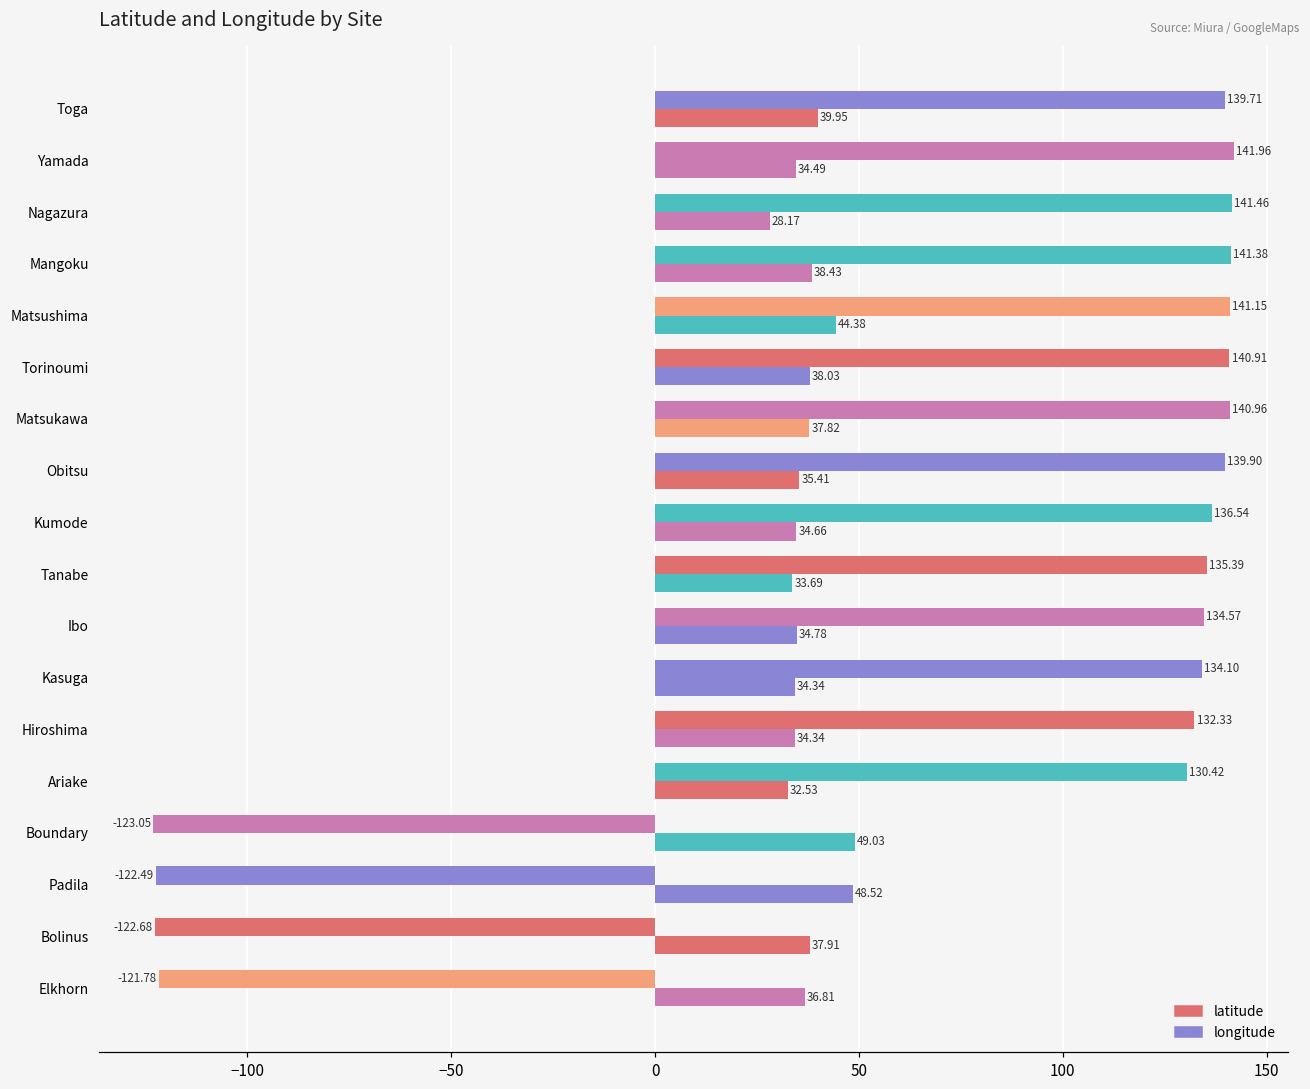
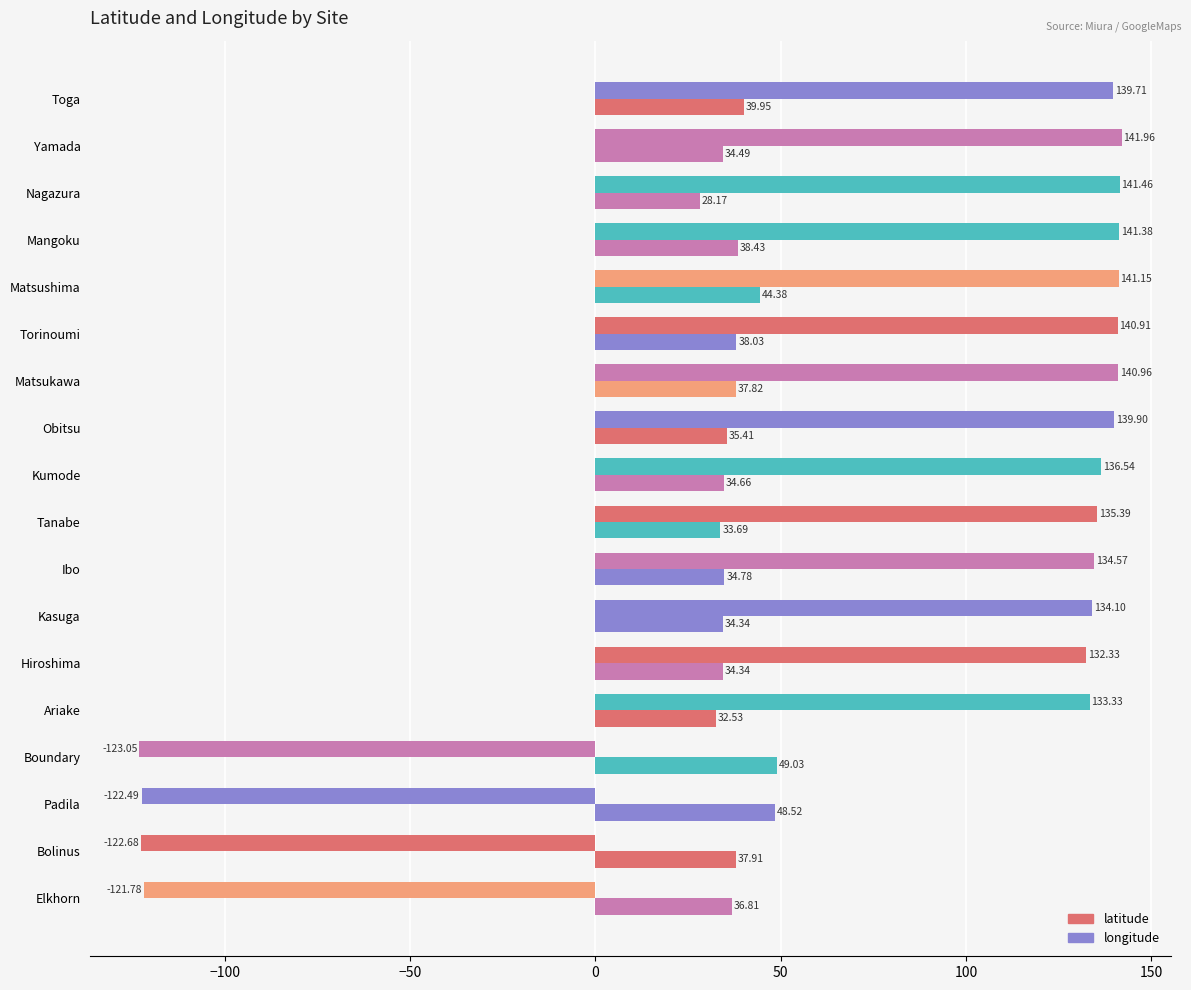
  {
    "latitude": {
      "Toga": 39.95,
      "Yamada": 34.49,
      "Nagazura": 28.17,
      "Mangoku": 38.43,
      "Matsushima": 44.38,
      "Torinoumi": 38.03,
      "Matsukawa": 37.82,
      "Obitsu": 35.41,
      "Kumode": 34.66,
      "Tanabe": 33.69,
      "Ibo": 34.78,
      "Kasuga": 34.34,
      "Hiroshima": 34.34,
      "Ariake": 32.53,
      "Boundary": 49.03,
      "Padila": 48.52,
      "Bolinus": 37.91,
      "Elkhorn": 36.81
    },
    "longitude": {
      "Toga": 139.71,
      "Yamada": 141.96,
      "Nagazura": 141.46,
      "Mangoku": 141.38,
      "Matsushima": 141.15,
      "Torinoumi": 140.91,
      "Matsukawa": 140.96,
      "Obitsu": 139.90,
      "Kumode": 136.54,
      "Tanabe": 135.39,
      "Ibo": 134.57,
      "Kasuga": 134.10,
      "Hiroshima": 132.33,
-     "Ariake": 130.42,
+     "Ariake": 133.33,
      "Boundary": -123.05,
      "Padila": -122.49,
      "Bolinus": -122.68,
      "Elkhorn": -121.78
    }
  }
